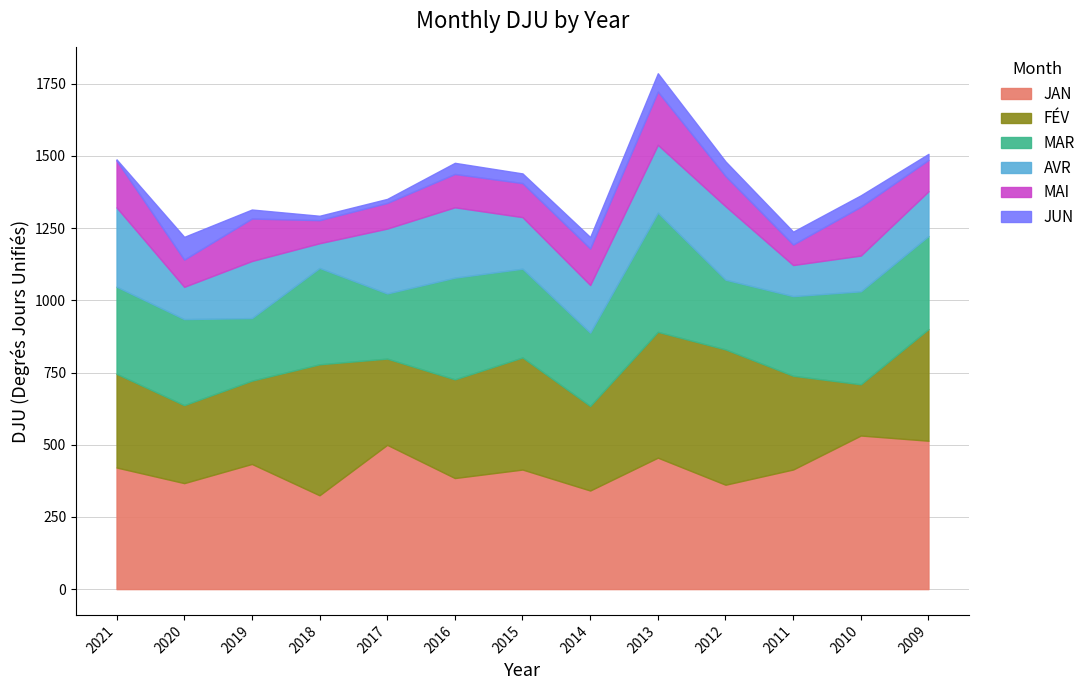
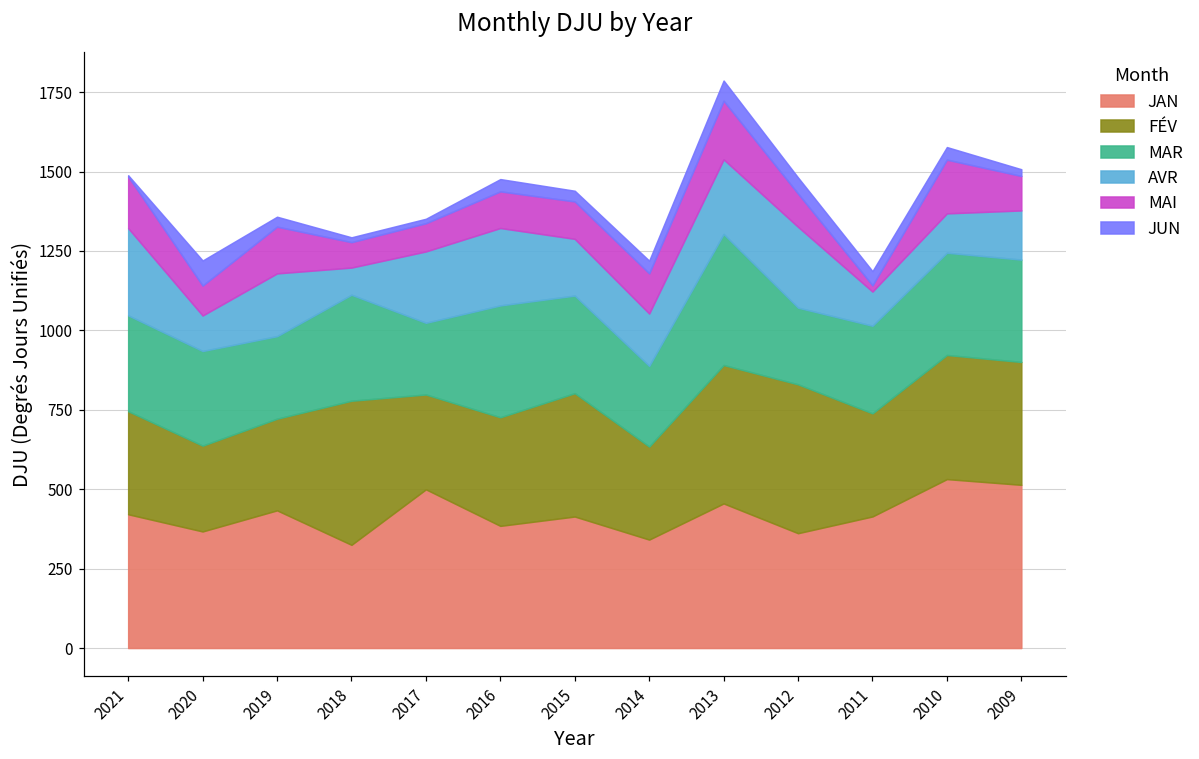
  {
    "JAN": {
      "2021": 420,
      "2020": 370,
      "2019": 430,
      "2018": 320,
      "2017": 500,
      "2016": 380,
      "2015": 410,
      "2014": 340,
      "2013": 460,
      "2012": 360,
      "2011": 410,
      "2010": 530,
      "2009": 510
    },
    "FÉV": {
      "2021": 320,
      "2020": 270,
      "2019": 290,
      "2018": 450,
      "2017": 300,
      "2016": 340,
      "2015": 390,
      "2014": 290,
      "2013": 440,
      "2012": 470,
      "2011": 320,
-     "2010": 180,
+     "2010": 390,
      "2009": 390
    },
    "MAR": {
      "2021": 300,
      "2020": 300,
-     "2019": 220,
+     "2019": 260,
      "2018": 330,
      "2017": 230,
      "2016": 350,
      "2015": 310,
      "2014": 250,
      "2013": 410,
      "2012": 240,
      "2011": 280,
      "2010": 320,
      "2009": 320
    },
    "AVR": {
      "2021": 270,
      "2020": 110,
      "2019": 200,
      "2018": 90,
      "2017": 220,
      "2016": 240,
      "2015": 180,
      "2014": 160,
      "2013": 230,
      "2012": 250,
      "2011": 110,
      "2010": 120,
      "2009": 150
    },
    "MAI": {
      "2020": 90,
      "2019": 150,
      "2018": 80,
      "2017": 90,
      "2016": 120,
      "2015": 120,
      "2014": 130,
      "2013": 180,
      "2012": 100,
-     "2011": 70,
+     "2011": 20,
      "2010": 170,
      "2009": 110
    },
    "JUN": {
      "2020": 80,
      "2019": 30,
      "2018": 20,
      "2017": 10,
      "2016": 40,
      "2015": 30,
      "2014": 40,
      "2013": 60,
      "2012": 50,
      "2011": 40,
      "2010": 40,
      "2009": 20
    }
  }
